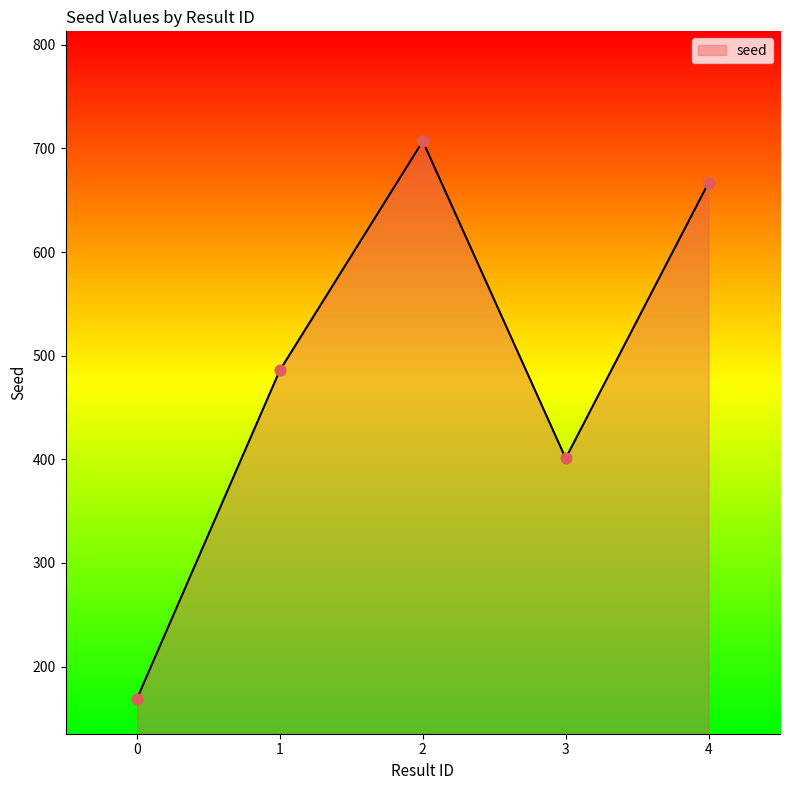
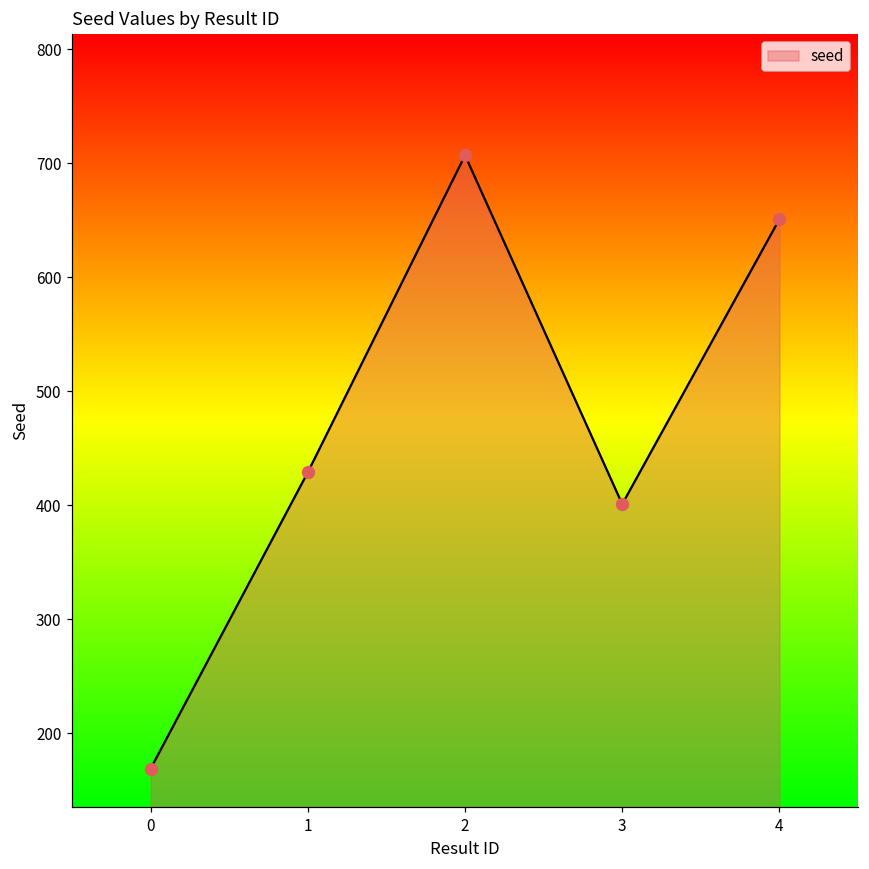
  {
    "0": 169,
-   "1": 486,
+   "1": 429,
    "2": 707,
    "3": 401,
-   "4": 667
+   "4": 651
  }
